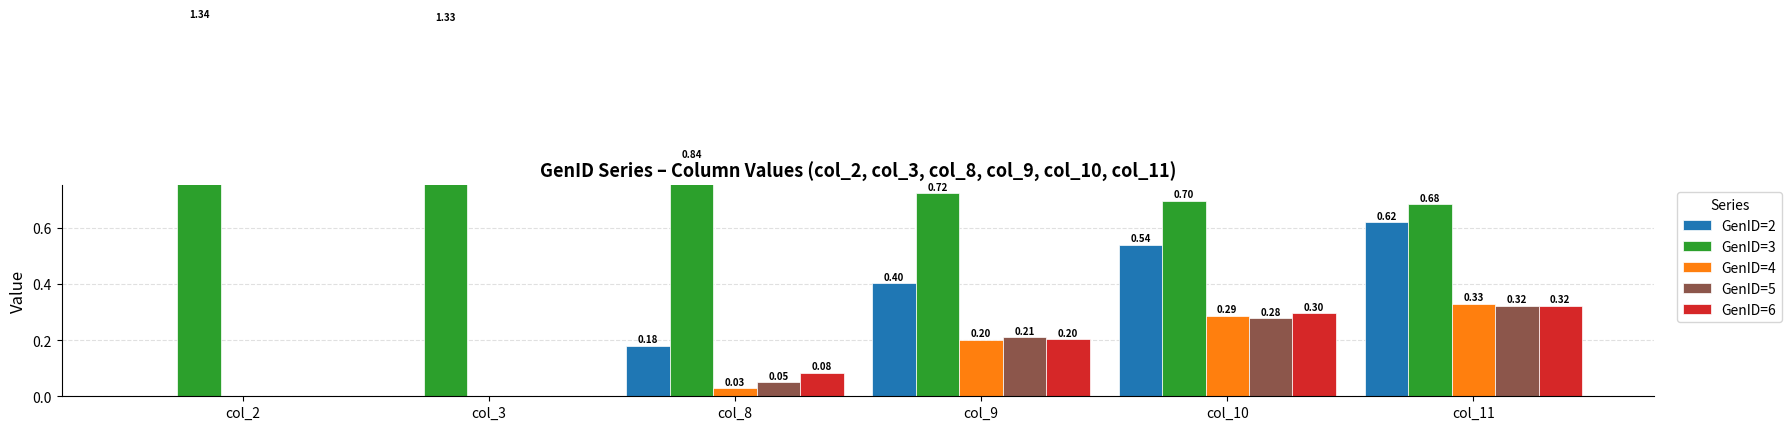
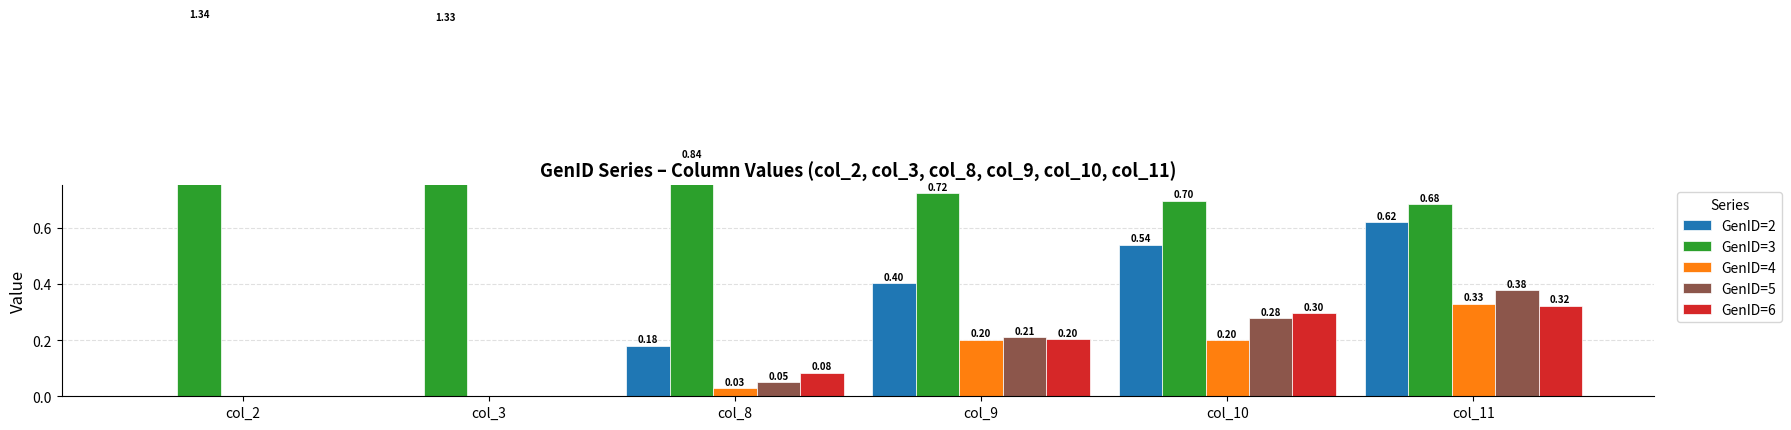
  {
    "GenID=2": {
      "col_8": 0.18,
      "col_9": 0.40,
      "col_10": 0.54,
      "col_11": 0.62
    },
    "GenID=3": {
      "col_9": 0.72,
      "col_10": 0.70,
      "col_11": 0.68
    },
    "GenID=4": {
      "col_8": 0.03,
      "col_9": 0.20,
-     "col_10": 0.29,
+     "col_10": 0.20,
      "col_11": 0.33
    },
    "GenID=5": {
      "col_8": 0.05,
      "col_9": 0.21,
      "col_10": 0.28,
-     "col_11": 0.32
+     "col_11": 0.38
    },
    "GenID=6": {
      "col_8": 0.08,
      "col_9": 0.20,
      "col_10": 0.30,
      "col_11": 0.32
    }
  }
